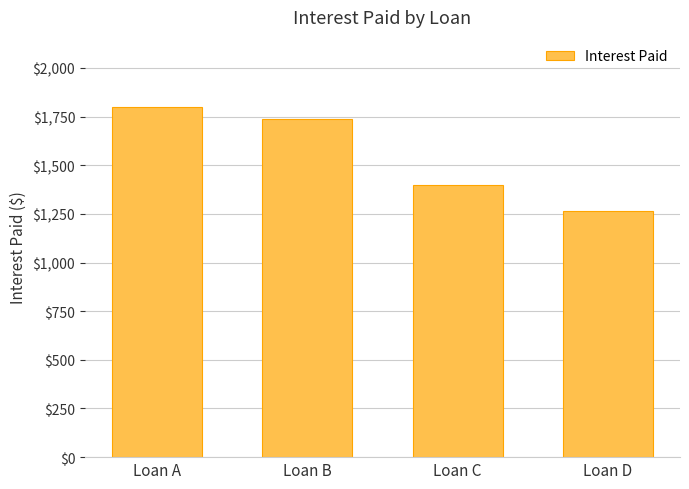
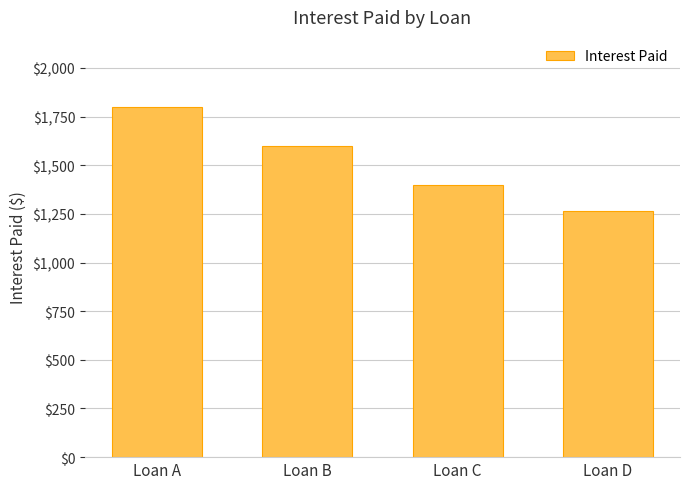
  {
    "Loan A": "$1,800",
-   "Loan B": "$1,740",
+   "Loan B": "$1,600",
    "Loan C": "$1,400",
    "Loan D": "$1,260"
  }
